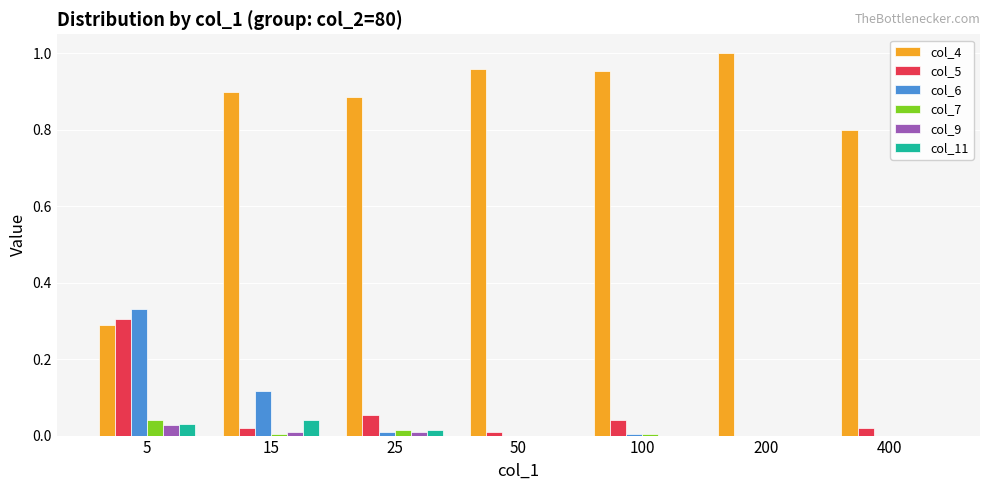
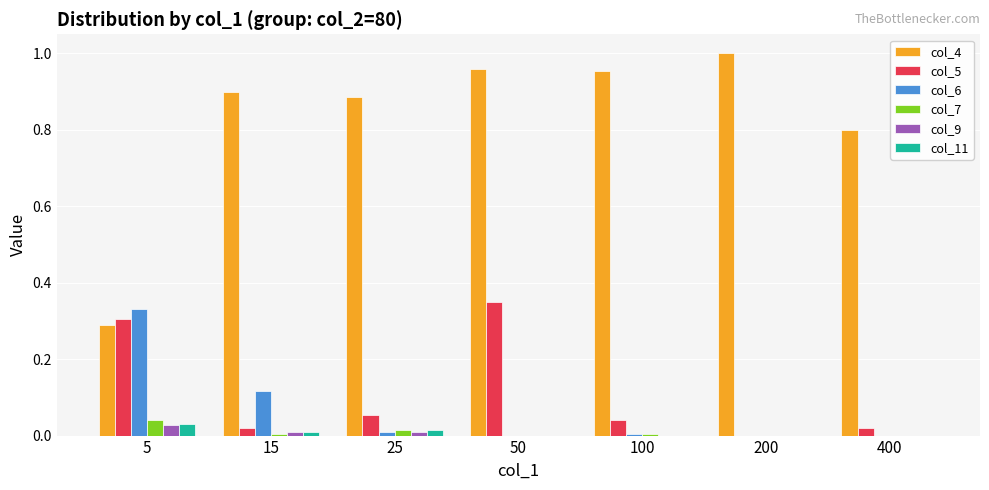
  {
    "col_4": {
      "5": 0.29,
      "15": 0.90,
      "25": 0.89,
      "50": 0.96,
      "100": 0.96,
      "200": 1.00,
      "400": 0.80
    },
    "col_5": {
      "5": 0.31,
      "15": 0.02,
      "25": 0.05,
-     "50": 0.01,
+     "50": 0.35,
      "100": 0.04,
      "200": 0.00,
      "400": 0.02
    },
    "col_6": {
      "5": 0.33,
      "15": 0.12,
      "25": 0.01,
      "50": 0.00,
      "200": 0.00,
      "400": 0.00
    },
    "col_7": {
      "5": 0.04,
      "25": 0.02,
      "50": 0.00,
      "200": 0.00,
      "400": 0.00
    },
    "col_9": {
      "5": 0.03,
      "15": 0.01,
      "25": 0.01,
      "50": 0.00,
      "100": 0.00,
      "200": 0.00,
      "400": 0.00
    },
    "col_11": {
      "5": 0.03,
-     "15": 0.04,
+     "15": 0.01,
      "25": 0.02,
      "50": 0.00,
      "100": 0.00,
      "200": 0.00,
      "400": 0.00
    }
  }
